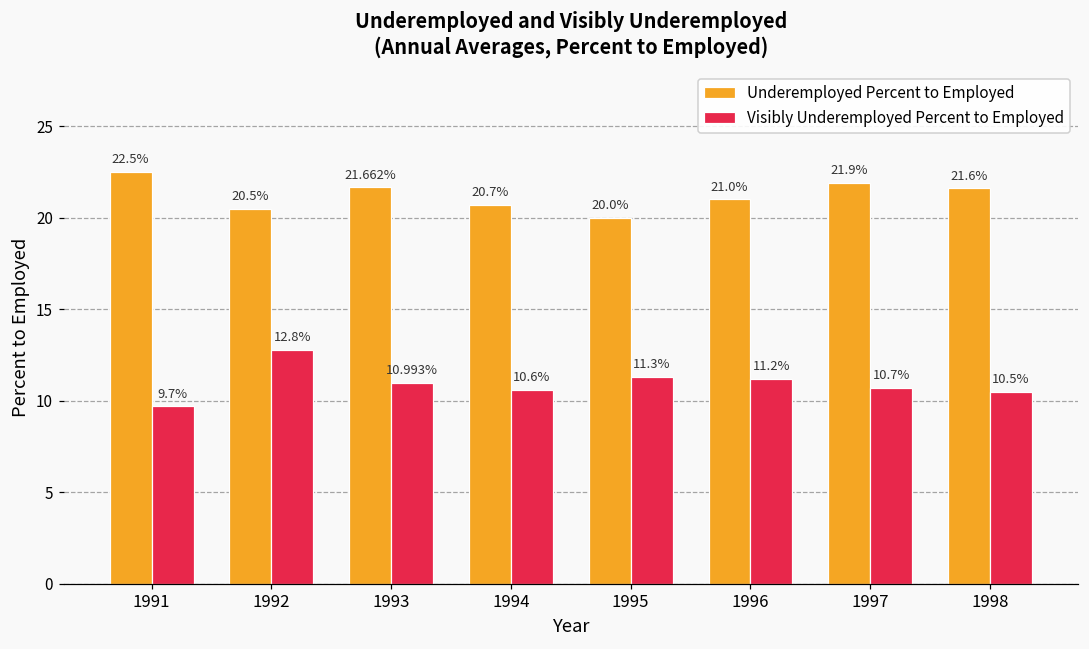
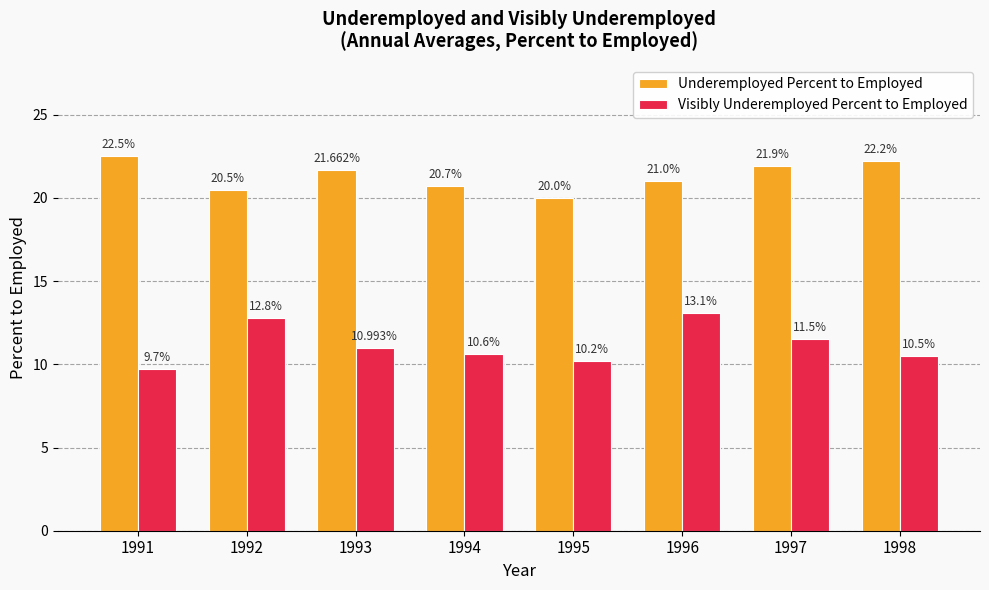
  {
    "Underemployed Percent to Employed": {
      "1991": "22.5%",
      "1992": "20.5%",
      "1993": "21.662%",
      "1994": "20.7%",
      "1995": "20.0%",
      "1996": "21.0%",
      "1997": "21.9%",
-     "1998": "21.6%"
+     "1998": "22.2%"
    },
    "Visibly Underemployed Percent to Employed": {
      "1991": "9.7%",
      "1992": "12.8%",
      "1993": "10.993%",
      "1994": "10.6%",
-     "1995": "11.3%",
-     "1996": "11.2%",
-     "1997": "10.7%",
+     "1995": "10.2%",
+     "1996": "13.1%",
+     "1997": "11.5%",
      "1998": "10.5%"
    }
  }
